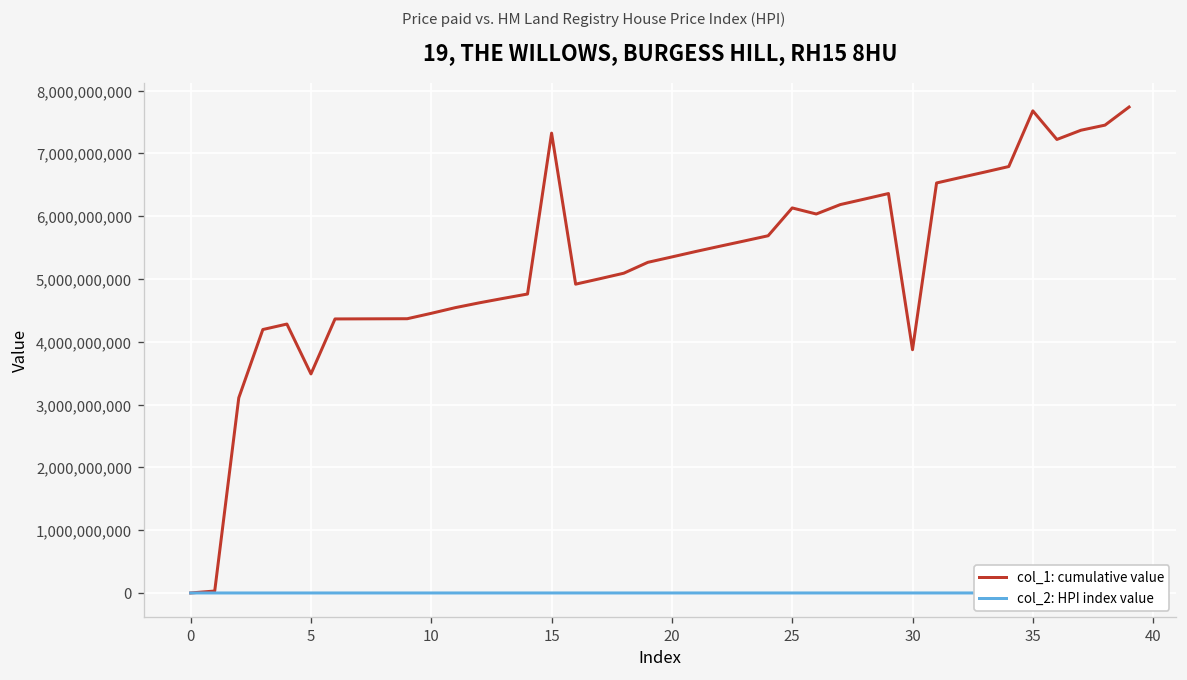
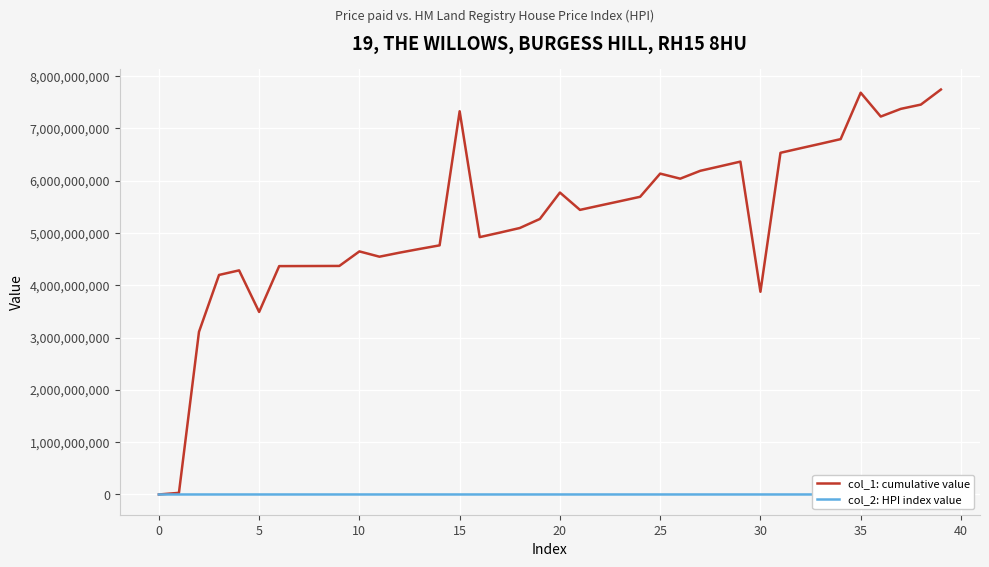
  {
    "col_1: cumulative value": {
      "5": "3,500,000,000",
-     "10": "4,500,000,000",
+     "10": "4,600,000,000",
      "15": "7,300,000,000",
-     "20": "5,400,000,000",
+     "20": "5,800,000,000",
      "25": "6,100,000,000",
      "30": "3,900,000,000",
      "35": "7,700,000,000"
    },
    "col_2: HPI index value": {
      "5": "0",
      "10": "0",
      "15": "0",
      "20": "0",
      "25": "0",
      "30": "0"
    }
  }
